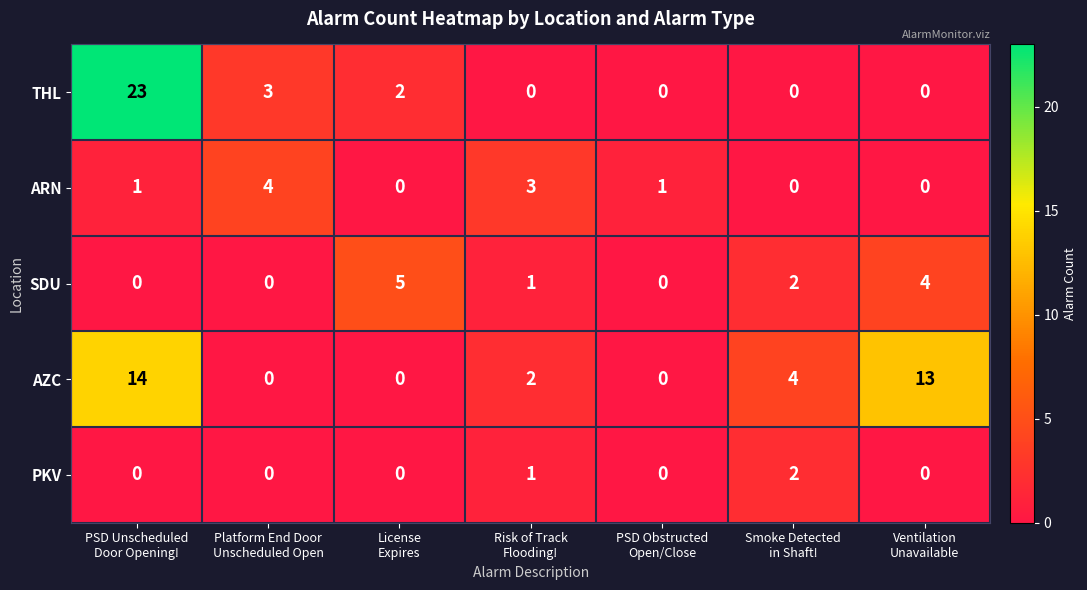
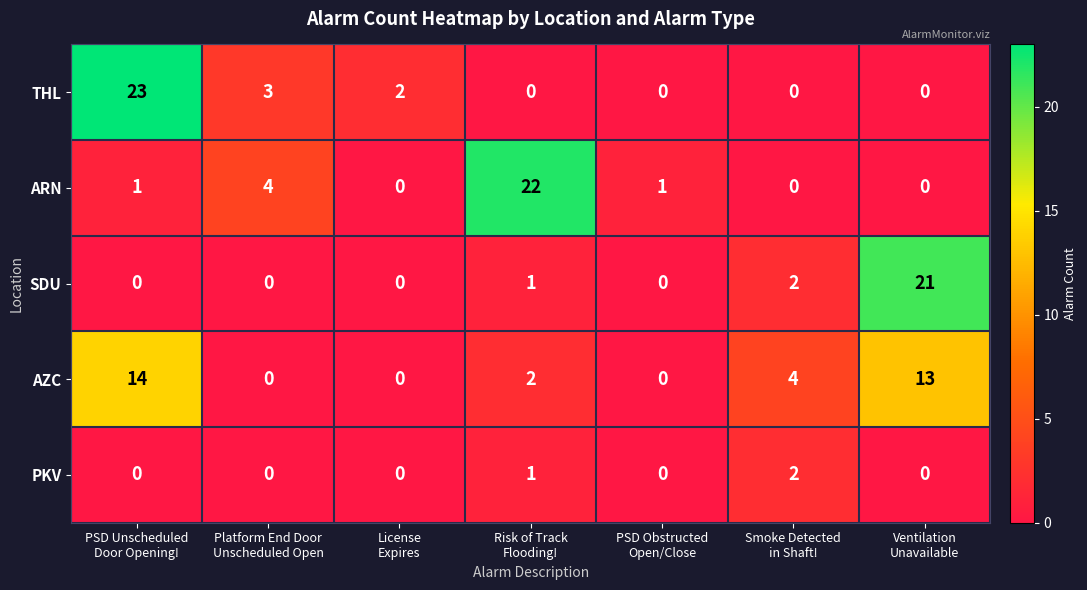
  {
    "THL": {
      "PSD Unscheduled Door Opening!": 23,
      "Platform End Door Unscheduled Open": 3,
      "License Expires": 2,
      "Risk of Track Flooding!": 0,
      "PSD Obstructed Open/Close": 0,
      "Smoke Detected in Shaft!": 0,
      "Ventilation Unavailable": 0
    },
    "ARN": {
      "PSD Unscheduled Door Opening!": 1,
      "Platform End Door Unscheduled Open": 4,
      "License Expires": 0,
-     "Risk of Track Flooding!": 3,
+     "Risk of Track Flooding!": 22,
      "PSD Obstructed Open/Close": 1,
      "Smoke Detected in Shaft!": 0,
      "Ventilation Unavailable": 0
    },
    "SDU": {
      "PSD Unscheduled Door Opening!": 0,
      "Platform End Door Unscheduled Open": 0,
-     "License Expires": 5,
+     "License Expires": 0,
      "Risk of Track Flooding!": 1,
      "PSD Obstructed Open/Close": 0,
      "Smoke Detected in Shaft!": 2,
-     "Ventilation Unavailable": 4
+     "Ventilation Unavailable": 21
    },
    "AZC": {
      "PSD Unscheduled Door Opening!": 14,
      "Platform End Door Unscheduled Open": 0,
      "License Expires": 0,
      "Risk of Track Flooding!": 2,
      "PSD Obstructed Open/Close": 0,
      "Smoke Detected in Shaft!": 4,
      "Ventilation Unavailable": 13
    },
    "PKV": {
      "PSD Unscheduled Door Opening!": 0,
      "Platform End Door Unscheduled Open": 0,
      "License Expires": 0,
      "Risk of Track Flooding!": 1,
      "PSD Obstructed Open/Close": 0,
      "Smoke Detected in Shaft!": 2,
      "Ventilation Unavailable": 0
    }
  }
